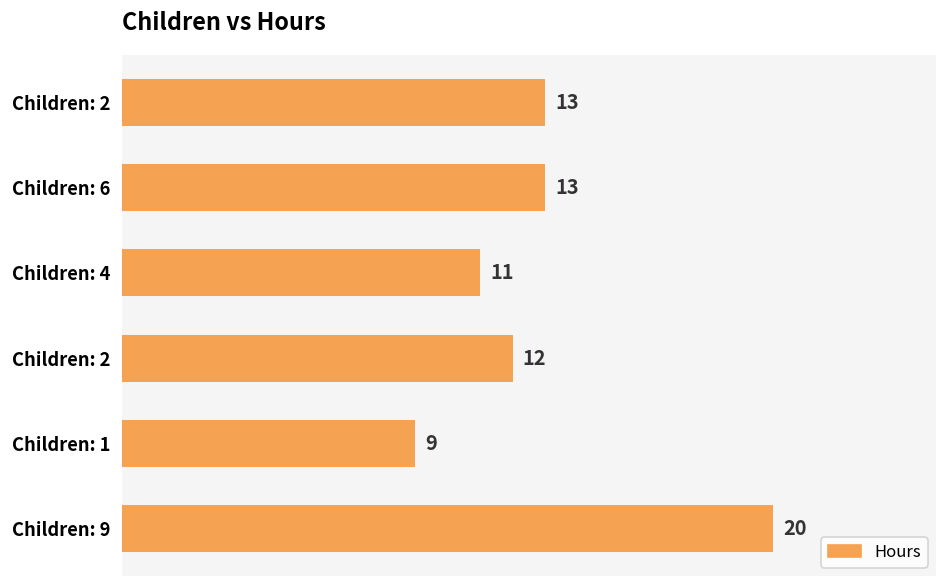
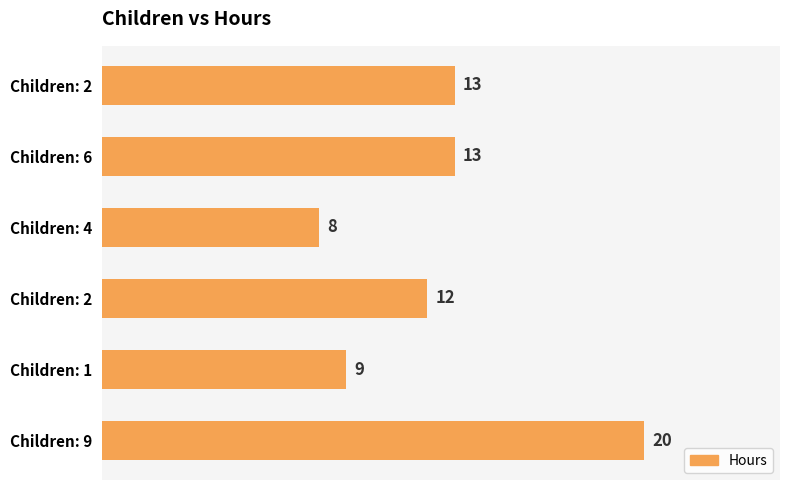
  {
    "Children: 6": 13,
-   "Children: 4": 11,
+   "Children: 4": 8,
    "Children: 1": 9,
    "Children: 9": 20
  }
